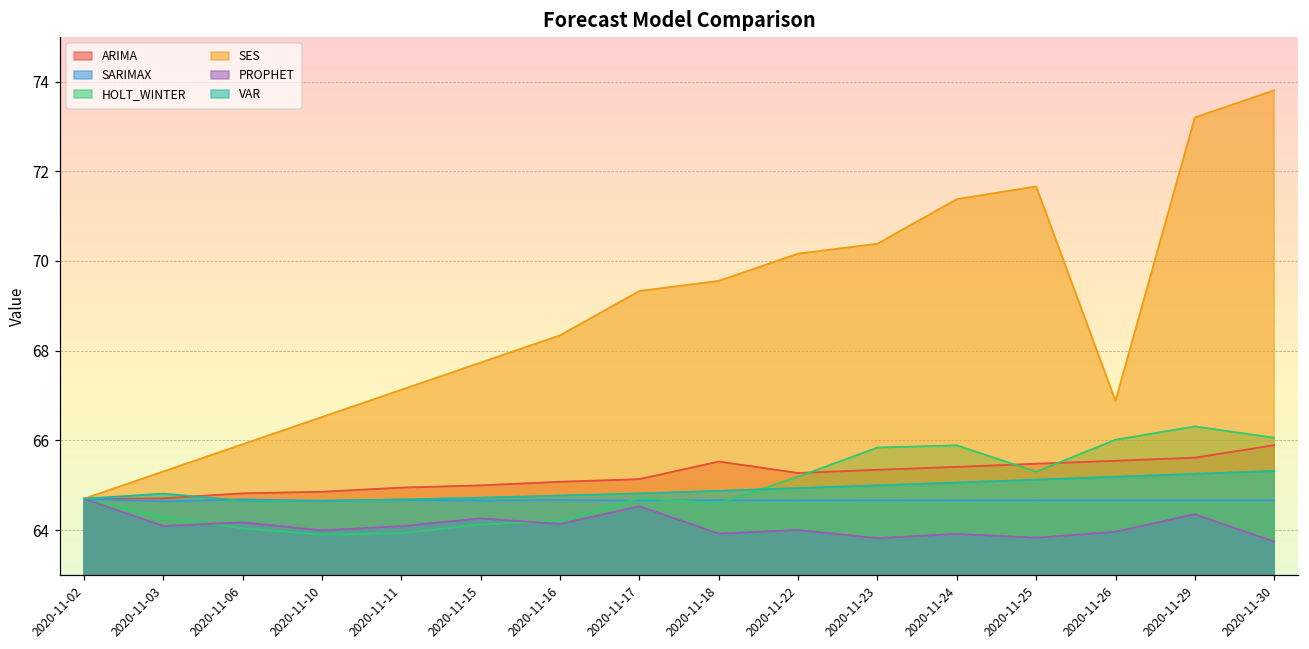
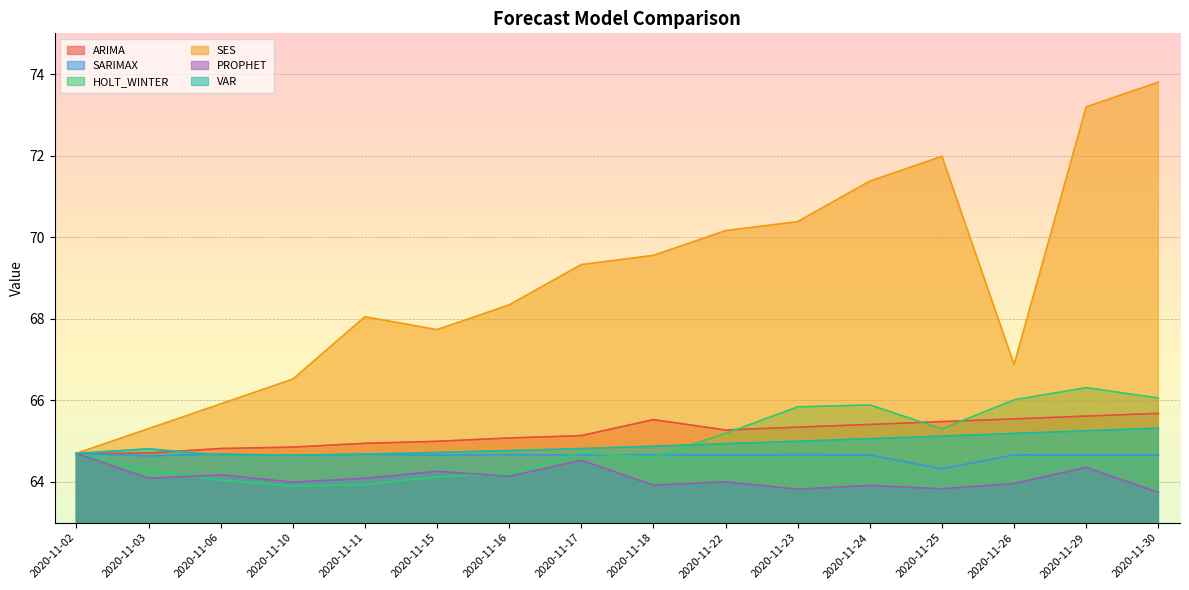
  {
    "ARIMA": {
      "2020-11-03": 64.7,
      "2020-11-06": 64.8,
      "2020-11-10": 64.9,
      "2020-11-11": 64.9,
      "2020-11-15": 65.0,
      "2020-11-16": 65.1,
      "2020-11-17": 65.1,
      "2020-11-18": 65.5,
      "2020-11-22": 65.3,
      "2020-11-23": 65.3,
      "2020-11-24": 65.4,
      "2020-11-25": 65.5,
      "2020-11-26": 65.5,
      "2020-11-29": 65.6,
-     "2020-11-30": 65.9
+     "2020-11-30": 65.7
    },
    "SARIMAX": {
      "2020-11-03": 64.6,
      "2020-11-15": 64.7,
      "2020-11-16": 64.7,
      "2020-11-18": 64.7,
      "2020-11-22": 64.7,
      "2020-11-23": 64.7,
      "2020-11-24": 64.7,
-     "2020-11-25": 64.7,
+     "2020-11-25": 64.3,
      "2020-11-26": 64.7,
      "2020-11-29": 64.7,
      "2020-11-30": 64.7
    },
    "SES": {
      "2020-11-03": 65.3,
      "2020-11-06": 65.9,
      "2020-11-10": 66.5,
-     "2020-11-11": 67.1,
+     "2020-11-11": 68.0,
      "2020-11-15": 67.7,
      "2020-11-16": 68.3,
      "2020-11-17": 69.3,
      "2020-11-18": 69.6,
      "2020-11-22": 70.2,
      "2020-11-23": 70.4,
      "2020-11-24": 71.4,
-     "2020-11-25": 71.7,
+     "2020-11-25": 72.0,
      "2020-11-26": 66.9,
      "2020-11-29": 73.2,
      "2020-11-30": 73.8
    },
    "PROPHET": {
      "2020-11-03": 64.1,
      "2020-11-06": 64.2,
      "2020-11-10": 64.0,
      "2020-11-11": 64.1,
      "2020-11-15": 64.3,
      "2020-11-16": 64.1,
      "2020-11-17": 64.5,
      "2020-11-18": 63.9,
      "2020-11-22": 64.0,
      "2020-11-23": 63.8,
      "2020-11-24": 63.9,
      "2020-11-25": 63.8,
      "2020-11-26": 64.0,
      "2020-11-29": 64.4,
      "2020-11-30": 63.7
    }
  }
